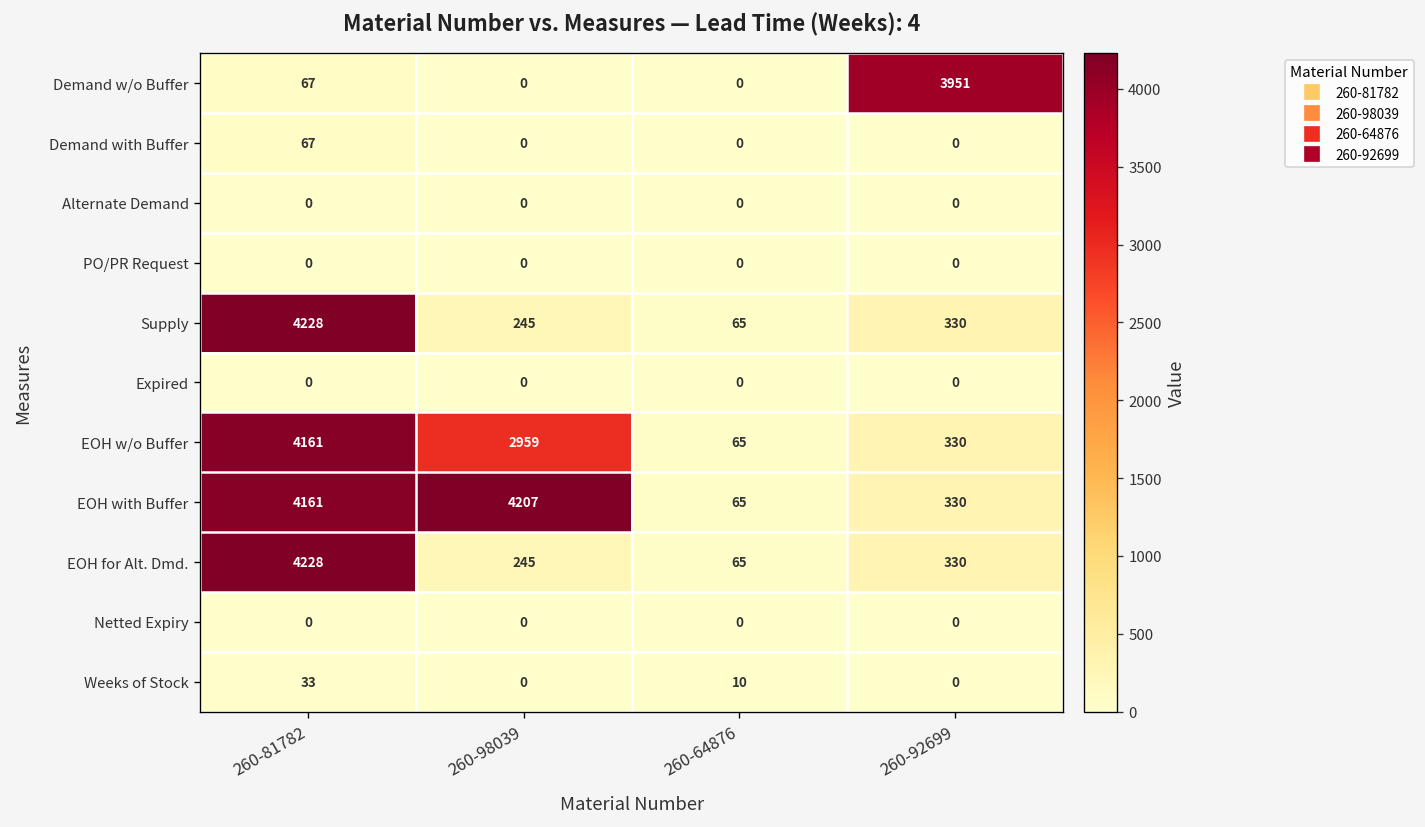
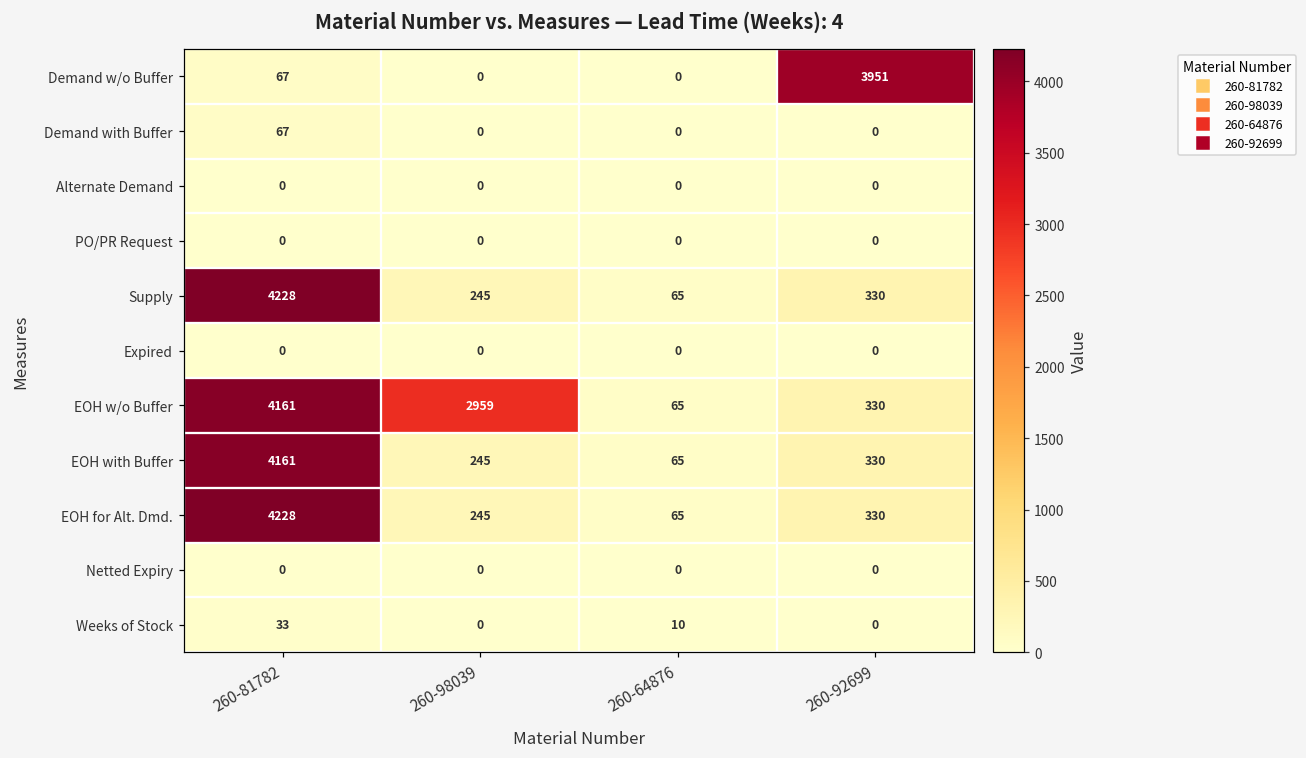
  {
    "Demand w/o Buffer": {
      "260-81782": 67,
      "260-98039": 0,
      "260-64876": 0,
      "260-92699": 3951
    },
    "Demand with Buffer": {
      "260-81782": 67,
      "260-98039": 0,
      "260-64876": 0,
      "260-92699": 0
    },
    "Alternate Demand": {
      "260-81782": 0,
      "260-98039": 0,
      "260-64876": 0,
      "260-92699": 0
    },
    "PO/PR Request": {
      "260-81782": 0,
      "260-98039": 0,
      "260-64876": 0,
      "260-92699": 0
    },
    "Supply": {
      "260-81782": 4228,
      "260-98039": 245,
      "260-64876": 65,
      "260-92699": 330
    },
    "Expired": {
      "260-81782": 0,
      "260-98039": 0,
      "260-64876": 0,
      "260-92699": 0
    },
    "EOH w/o Buffer": {
      "260-81782": 4161,
      "260-98039": 2959,
      "260-64876": 65,
      "260-92699": 330
    },
    "EOH with Buffer": {
      "260-81782": 4161,
-     "260-98039": 4207,
+     "260-98039": 245,
      "260-64876": 65,
      "260-92699": 330
    },
    "EOH for Alt. Dmd.": {
      "260-81782": 4228,
      "260-98039": 245,
      "260-64876": 65,
      "260-92699": 330
    },
    "Netted Expiry": {
      "260-81782": 0,
      "260-98039": 0,
      "260-64876": 0,
      "260-92699": 0
    },
    "Weeks of Stock": {
      "260-81782": 33,
      "260-98039": 0,
      "260-64876": 10,
      "260-92699": 0
    }
  }
